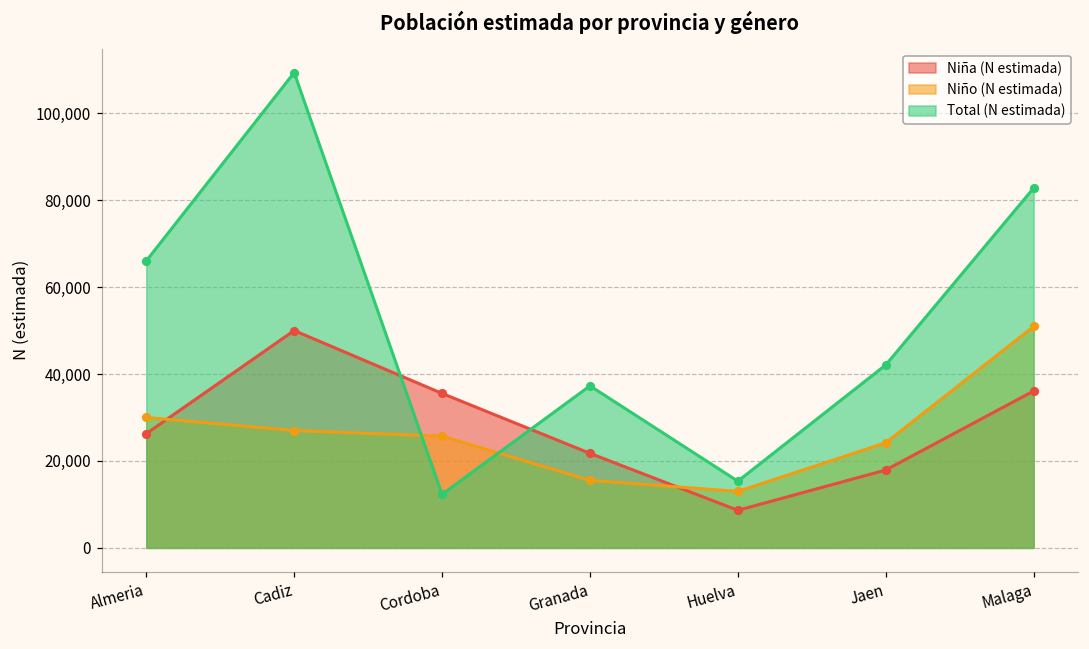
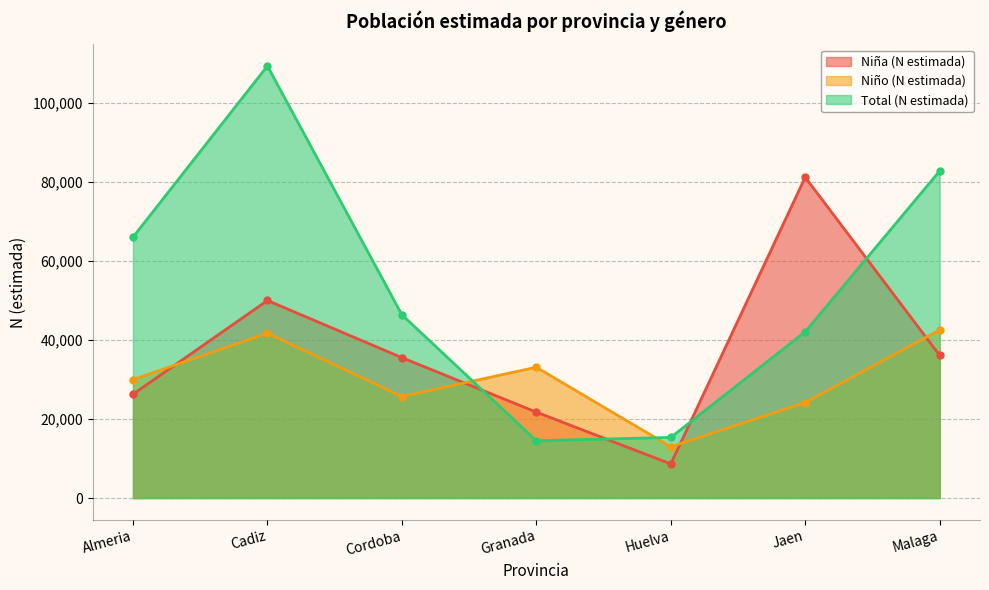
  {
    "Niña (N estimada)": {
      "Almeria": "26,000",
      "Cadiz": "50,000",
      "Cordoba": "36,000",
      "Granada": "22,000",
      "Huelva": "9,000",
-     "Jaen": "18,000",
+     "Jaen": "81,000",
      "Malaga": "36,000"
    },
    "Niño (N estimada)": {
      "Almeria": "30,000",
-     "Cadiz": "27,000",
+     "Cadiz": "42,000",
      "Cordoba": "26,000",
-     "Granada": "16,000",
+     "Granada": "33,000",
      "Huelva": "13,000",
      "Jaen": "24,000",
-     "Malaga": "51,000"
+     "Malaga": "43,000"
    },
    "Total (N estimada)": {
      "Almeria": "66,000",
      "Cadiz": "109,000",
-     "Cordoba": "12,000",
-     "Granada": "37,000",
+     "Cordoba": "46,000",
+     "Granada": "15,000",
      "Huelva": "15,000",
      "Jaen": "42,000",
      "Malaga": "83,000"
    }
  }
